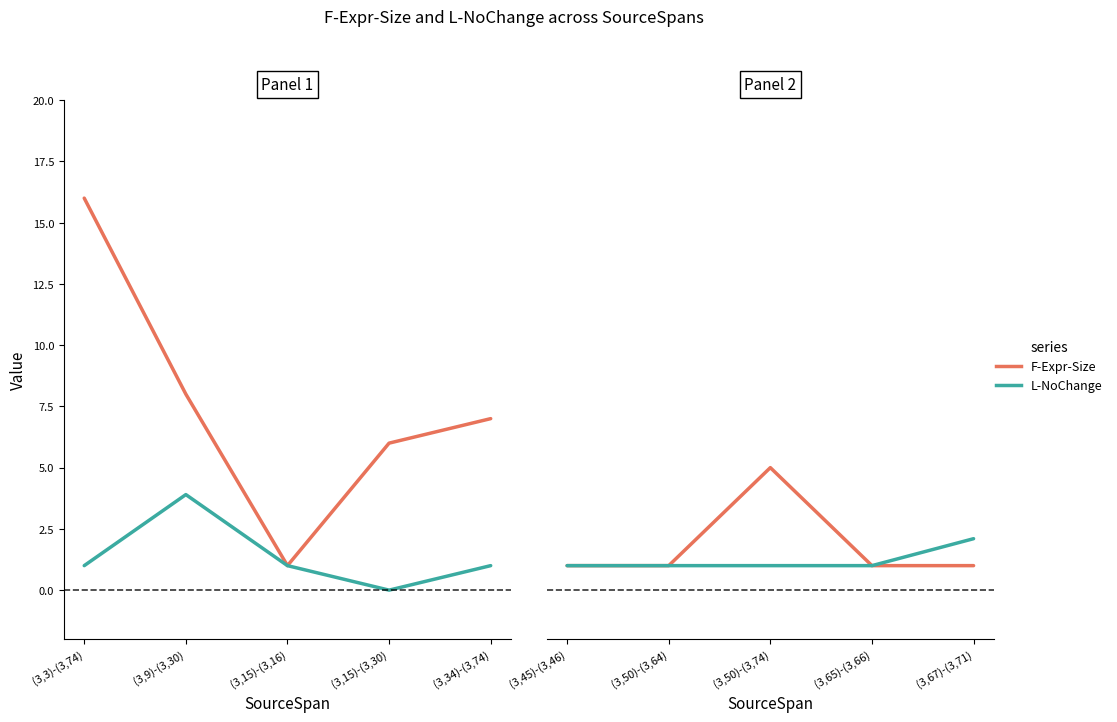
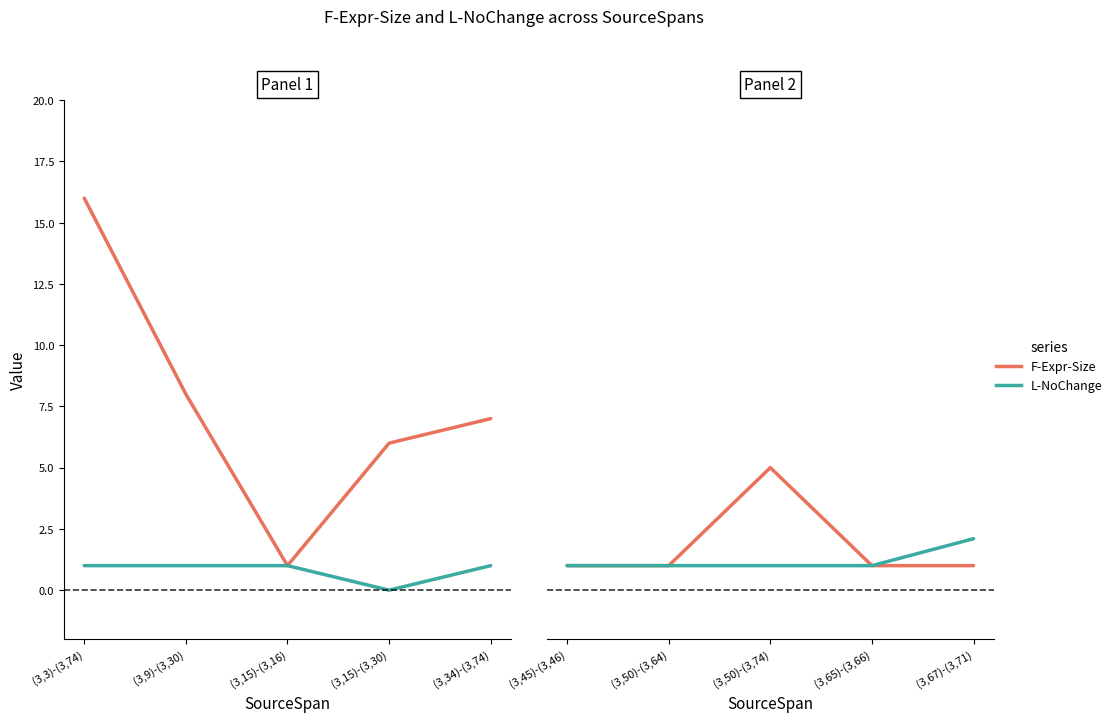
  {
    "Panel 1": {
      "F-Expr-Size": {
        "(3,3)-(3,74)": 16.0,
        "(3,9)-(3,30)": 8.0,
        "(3,15)-(3,30)": 6.0,
        "(3,34)-(3,74)": 7.0
      },
      "L-NoChange": {
        "(3,3)-(3,74)": 1.0,
-       "(3,9)-(3,30)": 3.9,
+       "(3,9)-(3,30)": 1.0,
        "(3,15)-(3,30)": 0.0,
        "(3,34)-(3,74)": 1.0
      }
    }
  }
